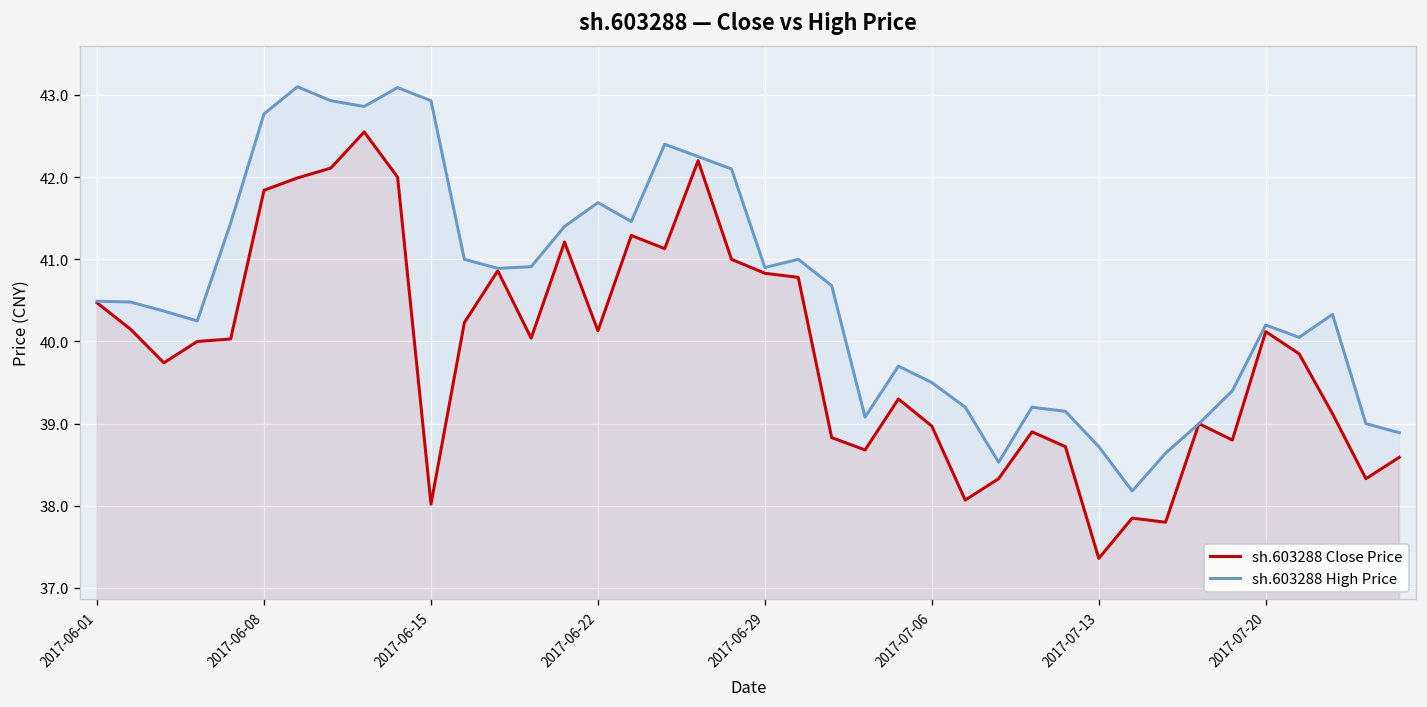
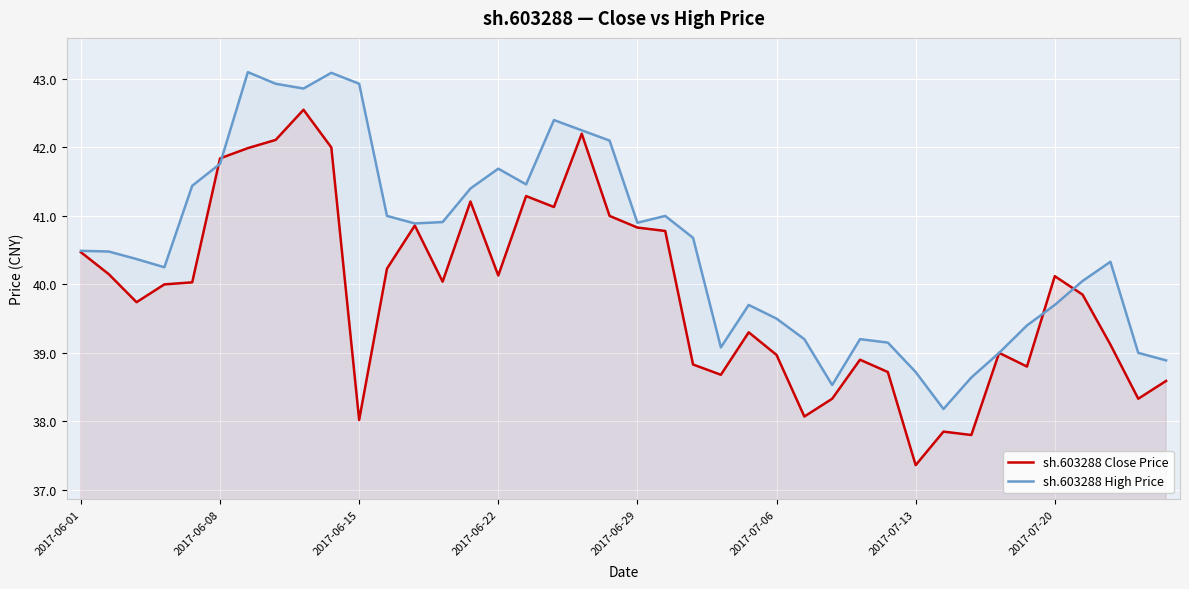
  {
    "sh.603288 Close Price": {
      "2017-06-08": 41.8,
      "2017-06-15": 38.0,
      "2017-06-22": 40.1,
      "2017-06-29": 40.8,
      "2017-07-06": 39.0,
      "2017-07-13": 37.4,
      "2017-07-20": 40.1
    },
    "sh.603288 High Price": {
-     "2017-06-08": 42.8,
+     "2017-06-08": 41.8,
      "2017-06-15": 42.9,
      "2017-06-22": 41.7,
      "2017-06-29": 40.9,
      "2017-07-06": 39.5,
      "2017-07-13": 38.7,
-     "2017-07-20": 40.2
+     "2017-07-20": 39.7
    }
  }
